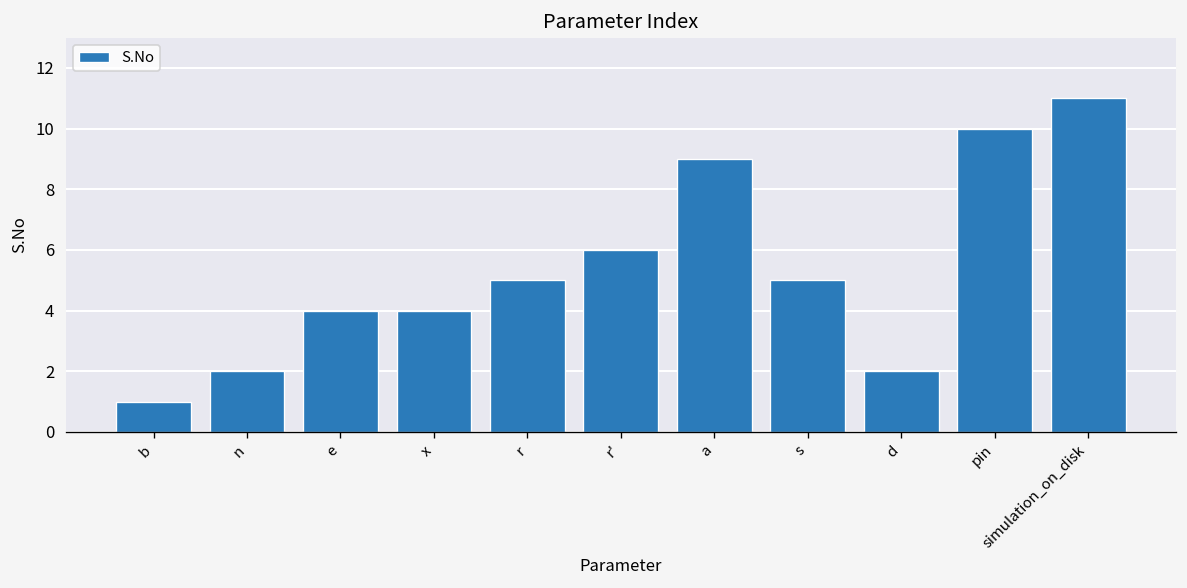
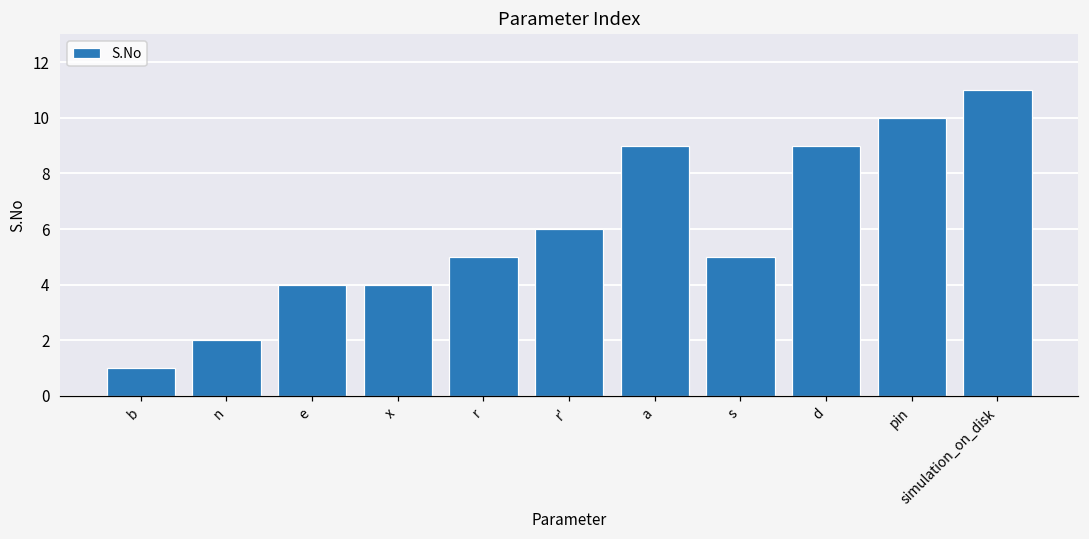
  {
    "b": 1,
    "n": 2,
    "e": 4,
    "x": 4,
    "r": 5,
    "r'": 6,
    "a": 9,
    "s": 5,
-   "d": 2,
+   "d": 9,
    "pin": 10,
    "simulation_on_disk": 11
  }
